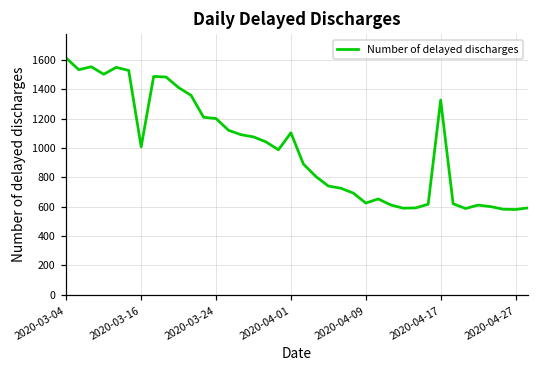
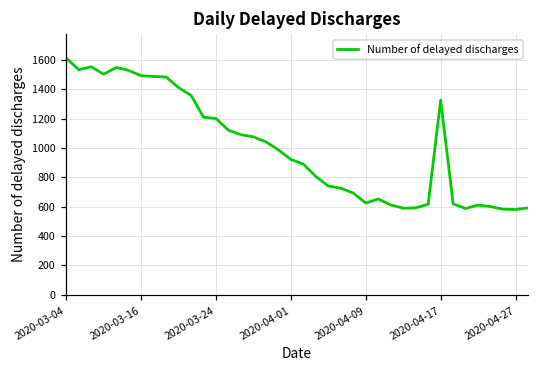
  {
    "2020-03-04": 1610,
-   "2020-03-16": 1010,
+   "2020-03-16": 1490,
    "2020-03-24": 1200,
-   "2020-04-01": 1100,
+   "2020-04-01": 920,
    "2020-04-09": 620,
    "2020-04-17": 1330,
    "2020-04-27": 580
  }
